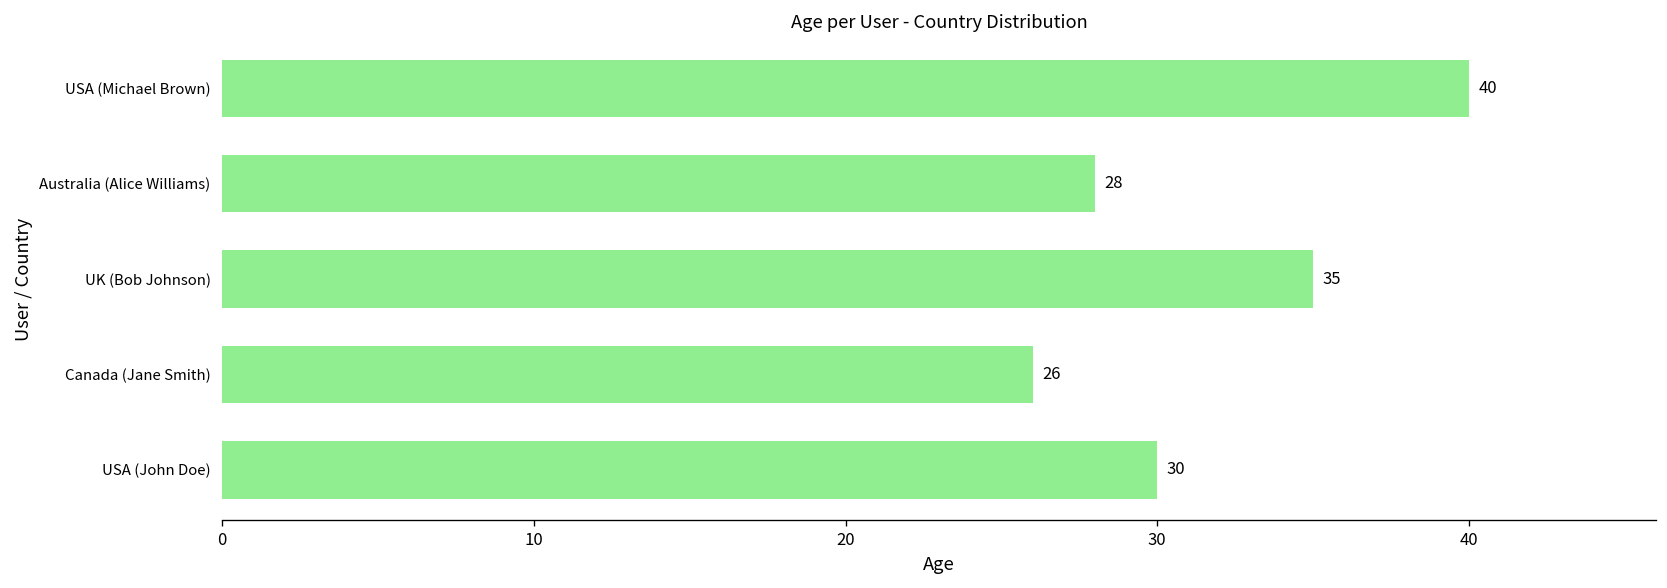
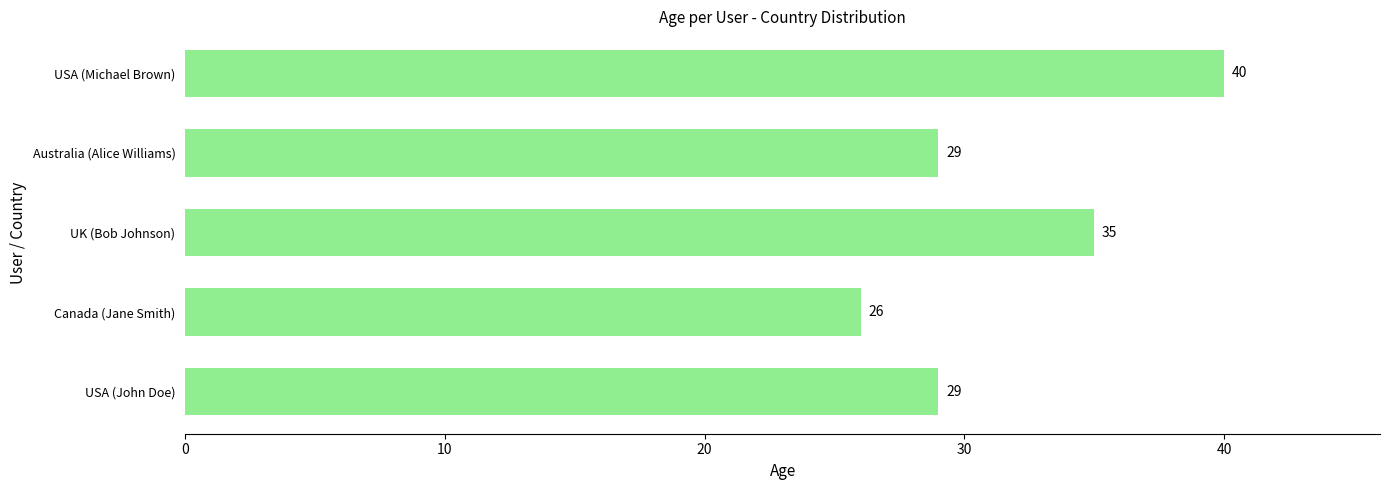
  {
    "USA (Michael Brown)": 40,
-   "Australia (Alice Williams)": 28,
+   "Australia (Alice Williams)": 29,
    "UK (Bob Johnson)": 35,
    "Canada (Jane Smith)": 26,
-   "USA (John Doe)": 30
+   "USA (John Doe)": 29
  }
